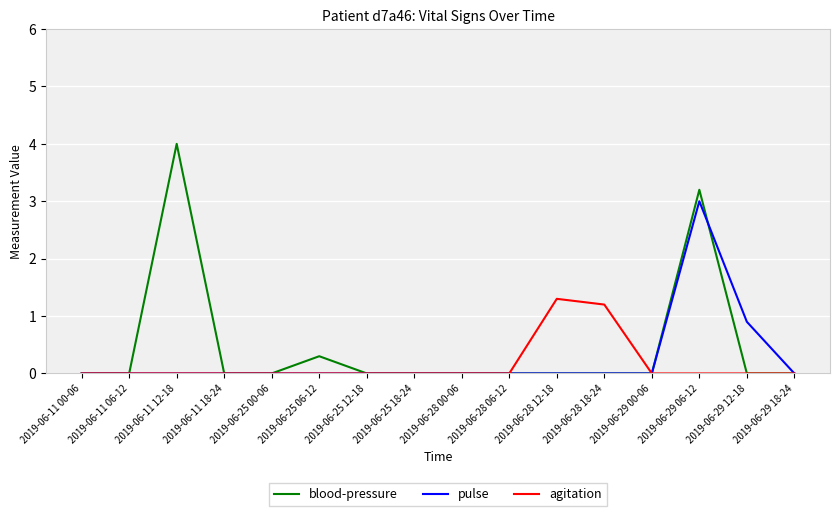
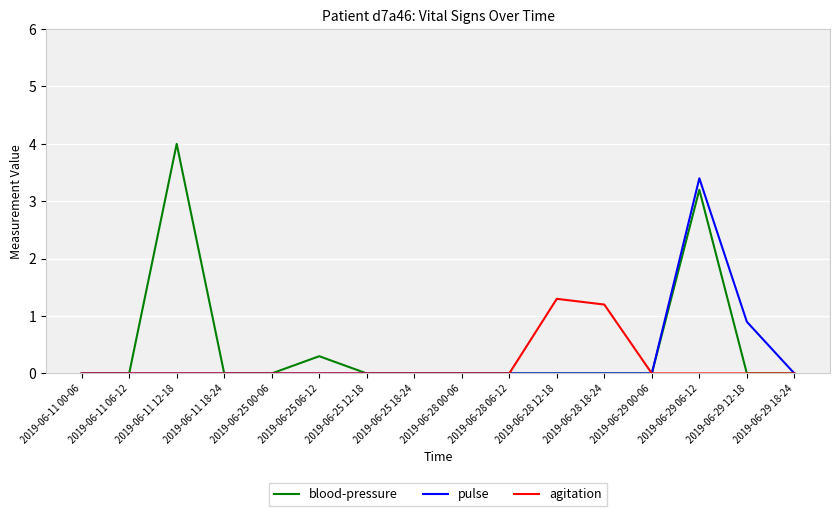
  {
    "blood-pressure": {
      "2019-06-11 12-18": 4.0,
      "2019-06-25 06-12": 0.3,
      "2019-06-29 06-12": 3.2
    },
    "pulse": {
-     "2019-06-29 06-12": 3.0,
+     "2019-06-29 06-12": 3.4,
      "2019-06-29 12-18": 0.9
    },
    "agitation": {
      "2019-06-28 12-18": 1.3,
      "2019-06-28 18-24": 1.2,
      "2019-06-29 06-12": 0.0
    }
  }
